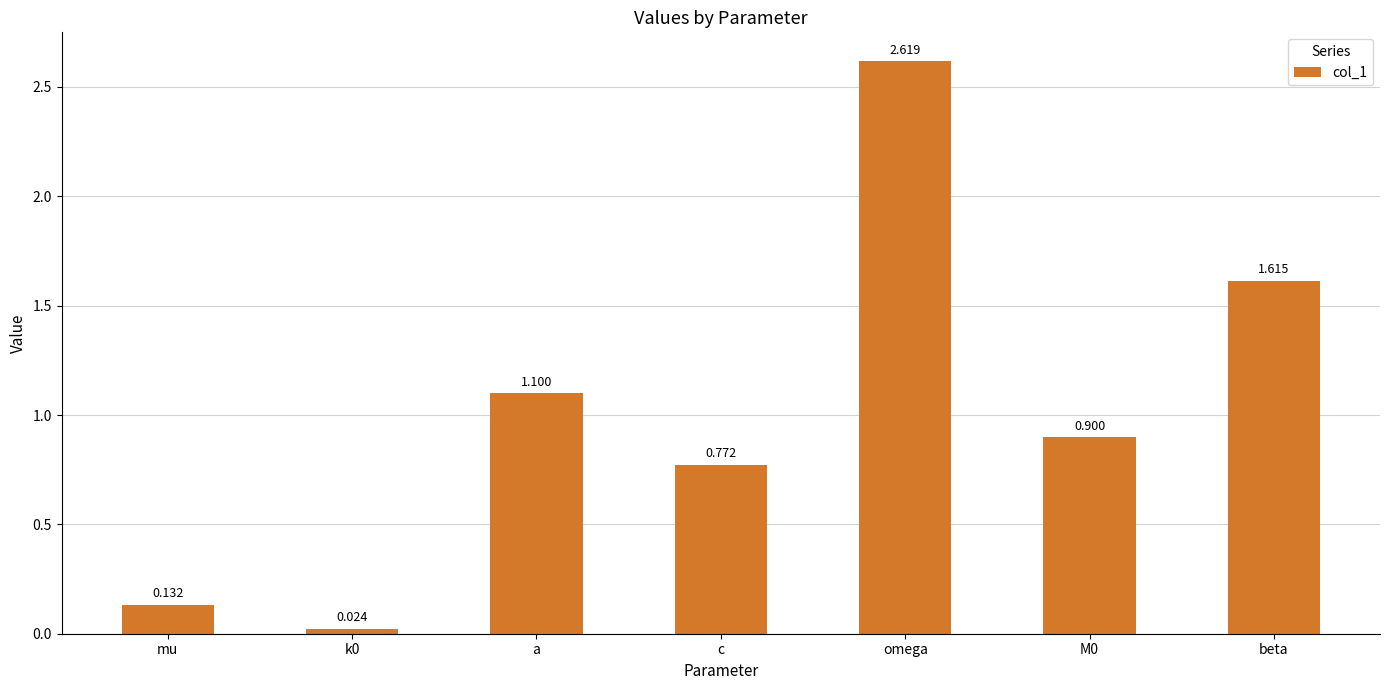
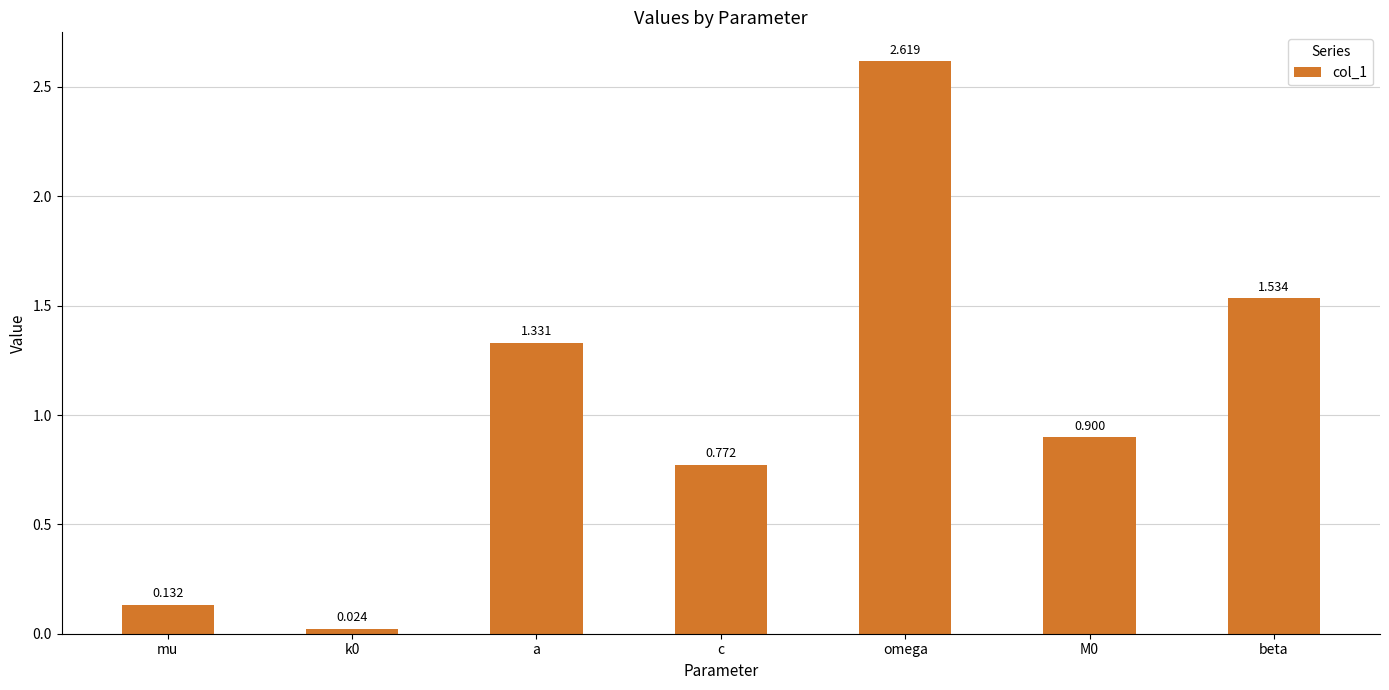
  {
    "mu": 0.132,
    "k0": 0.024,
-   "a": 1.100,
+   "a": 1.331,
    "c": 0.772,
    "omega": 2.619,
    "M0": 0.900,
-   "beta": 1.615
+   "beta": 1.534
  }
